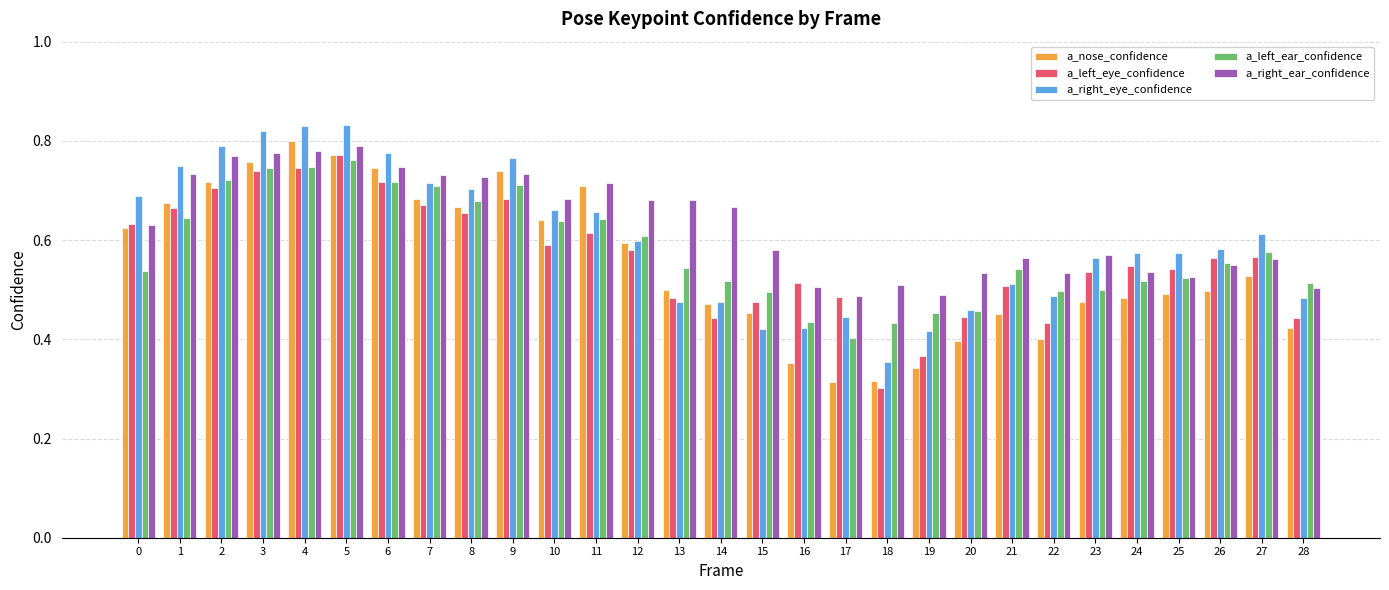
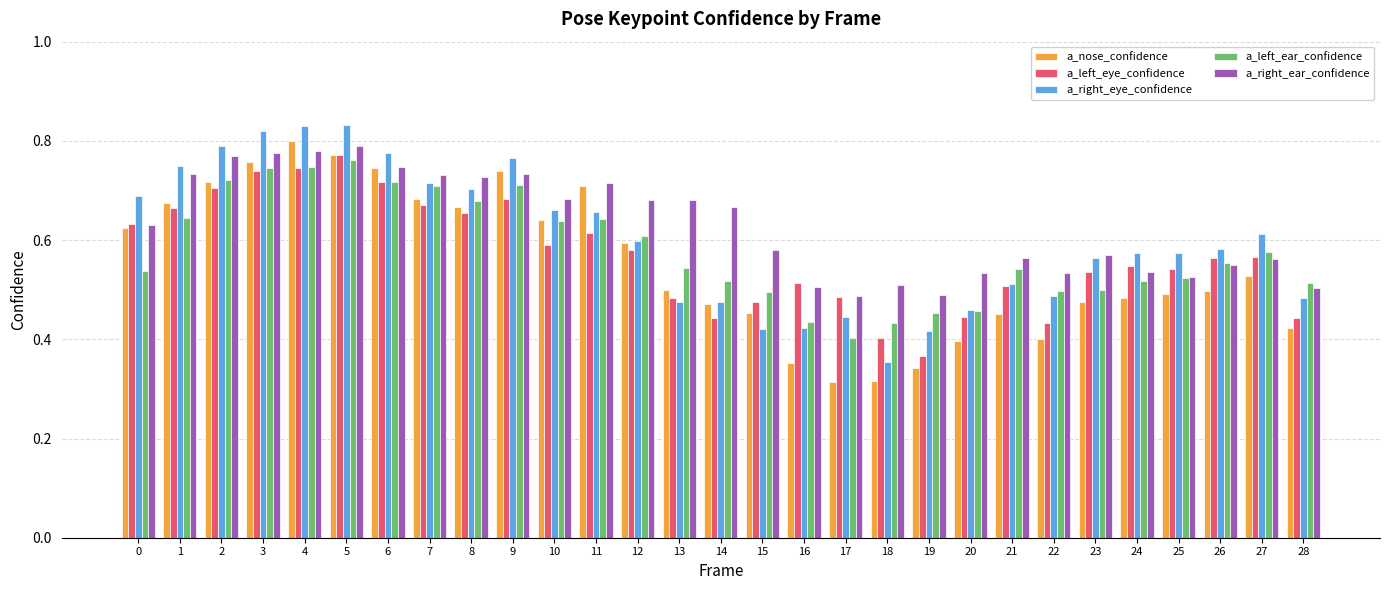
  {
    "a_nose_confidence": {
      "0": 0.63,
      "1": 0.67,
      "2": 0.72,
      "3": 0.76,
      "4": 0.80,
      "5": 0.77,
      "6": 0.75,
      "7": 0.68,
      "8": 0.67,
      "9": 0.74,
      "10": 0.64,
      "11": 0.71,
      "12": 0.59,
      "13": 0.50,
      "14": 0.47,
      "15": 0.45,
      "16": 0.35,
      "17": 0.31,
      "18": 0.32,
      "19": 0.34,
      "20": 0.40,
      "21": 0.45,
      "22": 0.40,
      "23": 0.48,
      "24": 0.48,
      "25": 0.49,
      "26": 0.50,
      "27": 0.53,
      "28": 0.42
    },
    "a_left_eye_confidence": {
      "0": 0.63,
      "1": 0.67,
      "2": 0.71,
      "3": 0.74,
      "4": 0.75,
      "5": 0.77,
      "6": 0.72,
      "7": 0.67,
      "8": 0.65,
      "9": 0.68,
      "10": 0.59,
      "11": 0.62,
      "12": 0.58,
      "13": 0.48,
      "14": 0.44,
      "15": 0.48,
      "16": 0.51,
      "17": 0.49,
-     "18": 0.30,
+     "18": 0.40,
      "19": 0.37,
      "20": 0.45,
      "21": 0.51,
      "22": 0.43,
      "23": 0.54,
      "24": 0.55,
      "25": 0.54,
      "26": 0.56,
      "27": 0.57,
      "28": 0.44
    },
    "a_right_eye_confidence": {
      "0": 0.69,
      "1": 0.75,
      "2": 0.79,
      "3": 0.82,
      "4": 0.83,
      "5": 0.83,
      "6": 0.78,
      "7": 0.71,
      "8": 0.70,
      "9": 0.77,
      "10": 0.66,
      "11": 0.66,
      "12": 0.60,
      "13": 0.48,
      "14": 0.48,
      "15": 0.42,
      "16": 0.42,
      "17": 0.45,
      "18": 0.35,
      "19": 0.42,
      "20": 0.46,
      "21": 0.51,
      "22": 0.49,
      "23": 0.56,
      "24": 0.57,
      "25": 0.57,
      "26": 0.58,
      "27": 0.61,
      "28": 0.48
    },
    "a_left_ear_confidence": {
      "0": 0.54,
      "1": 0.64,
      "2": 0.72,
      "3": 0.74,
      "4": 0.75,
      "5": 0.76,
      "6": 0.72,
      "7": 0.71,
      "8": 0.68,
      "9": 0.71,
      "10": 0.64,
      "11": 0.64,
      "12": 0.61,
      "13": 0.54,
      "14": 0.52,
      "15": 0.50,
      "16": 0.44,
      "17": 0.40,
      "18": 0.43,
      "19": 0.45,
      "20": 0.46,
      "21": 0.54,
      "22": 0.50,
      "23": 0.50,
      "24": 0.52,
      "25": 0.52,
      "26": 0.55,
      "27": 0.58,
      "28": 0.51
    },
    "a_right_ear_confidence": {
      "0": 0.63,
      "1": 0.73,
      "2": 0.77,
      "3": 0.78,
      "4": 0.78,
      "5": 0.79,
      "6": 0.75,
      "7": 0.73,
      "8": 0.73,
      "9": 0.73,
      "10": 0.68,
      "11": 0.71,
      "12": 0.68,
      "13": 0.68,
      "14": 0.67,
      "15": 0.58,
      "16": 0.51,
      "17": 0.49,
      "18": 0.51,
      "19": 0.49,
      "20": 0.53,
      "21": 0.56,
      "22": 0.53,
      "23": 0.57,
      "24": 0.54,
      "25": 0.53,
      "26": 0.55,
      "27": 0.56,
      "28": 0.50
    }
  }
